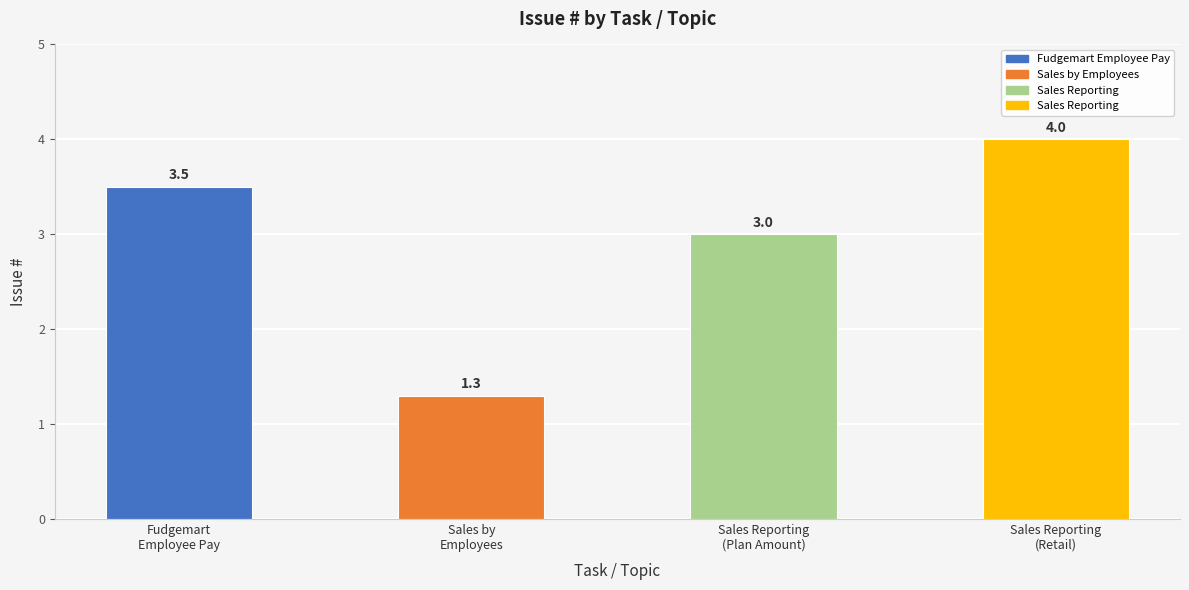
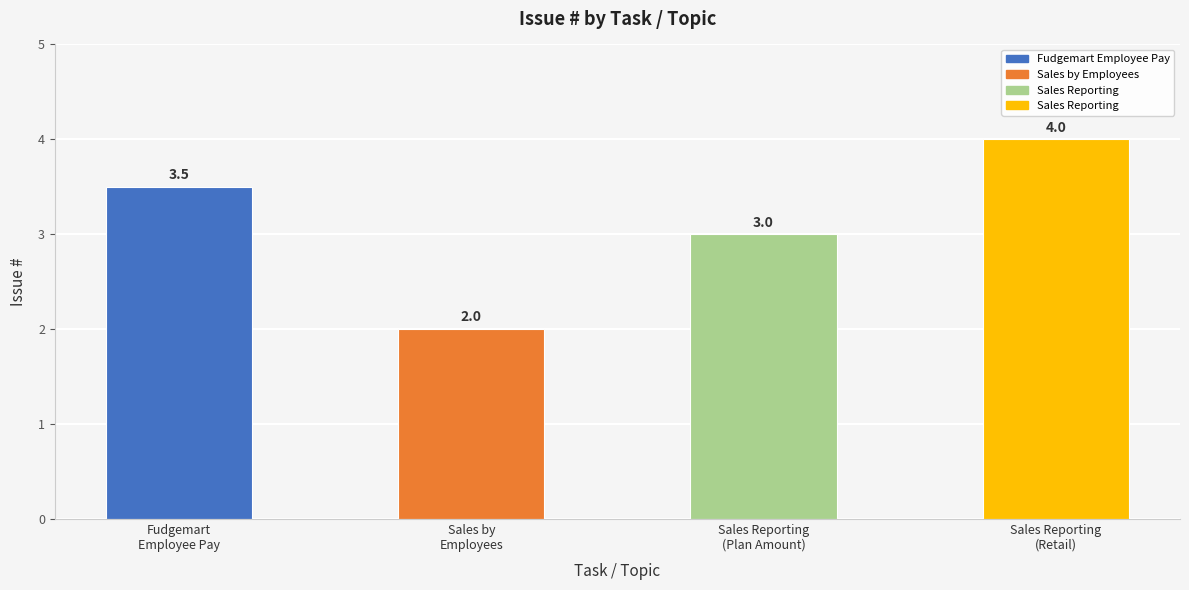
  {
    "Fudgemart Employee Pay": 3.5,
-   "Sales by Employees": 1.3,
+   "Sales by Employees": 2.0,
    "Sales Reporting (Plan Amount)": 3.0,
    "Sales Reporting (Retail)": 4.0
  }
